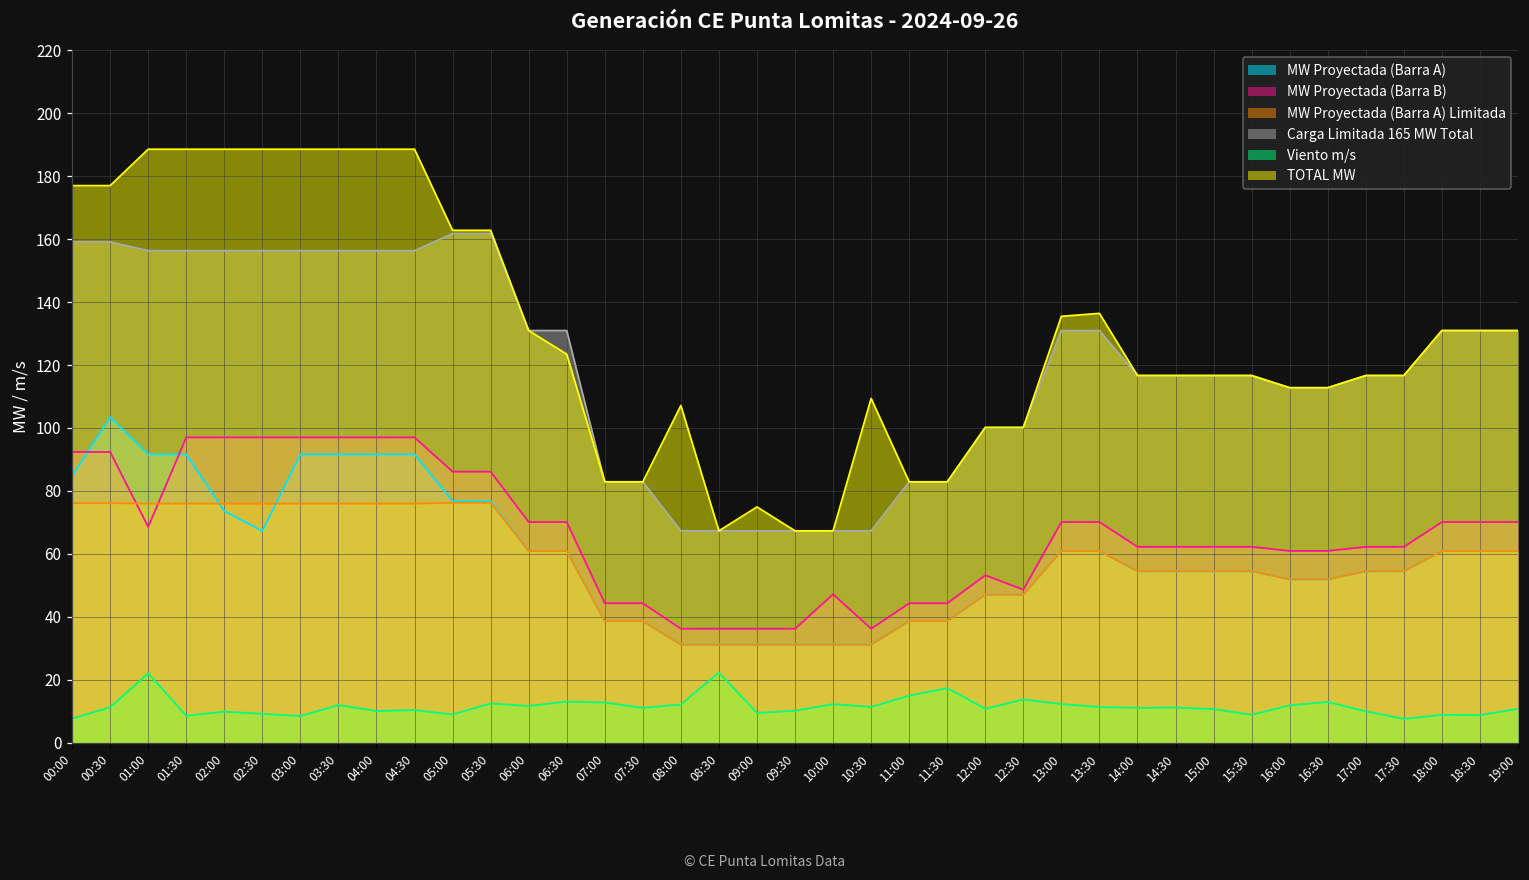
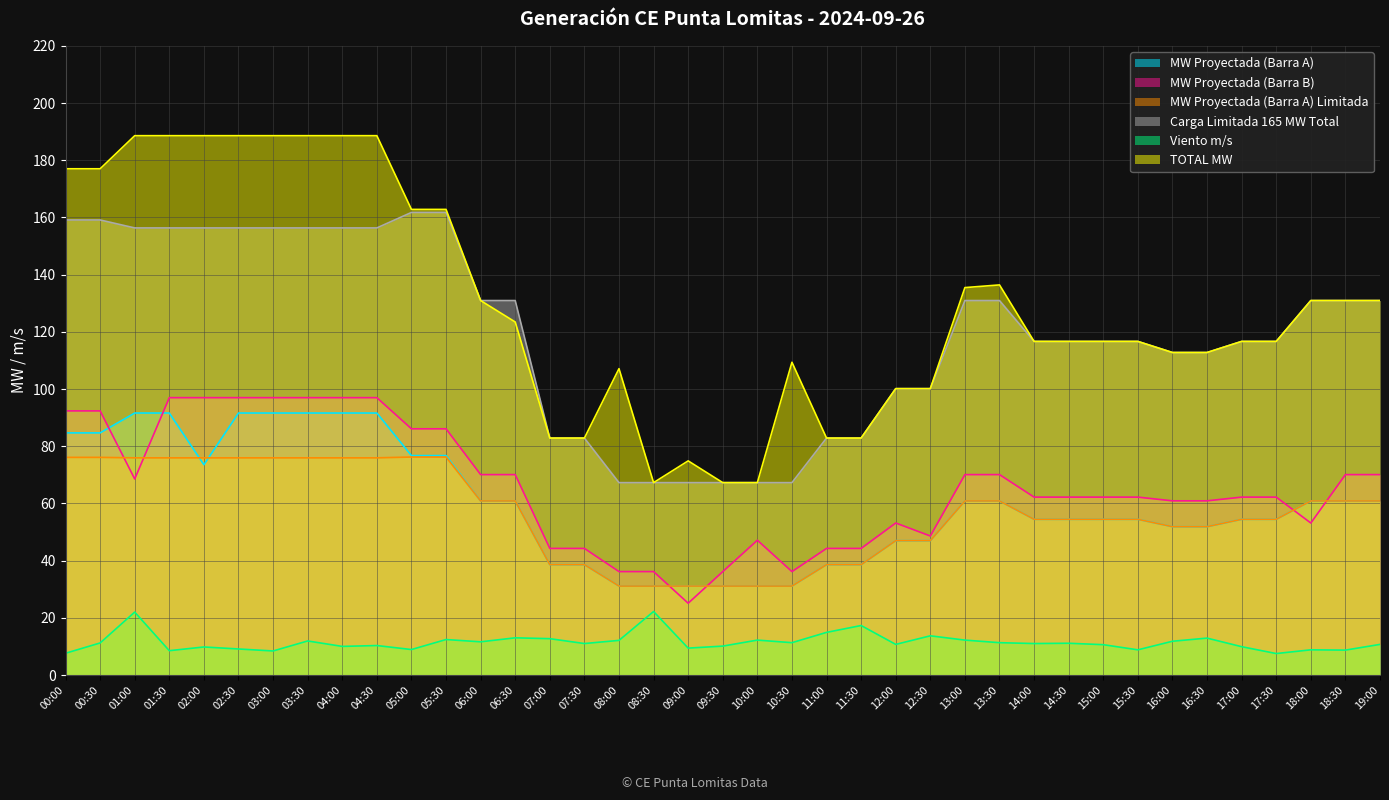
  {
    "MW Proyectada (Barra A)": {
      "00:00": 85,
-     "00:30": 103,
+     "00:30": 85,
      "01:00": 92,
      "01:30": 92,
      "02:00": 74,
-     "02:30": 67,
+     "02:30": 92,
      "03:00": 92,
      "03:30": 92,
      "04:00": 92,
      "04:30": 92
    },
    "MW Proyectada (Barra B)": {
      "00:00": 92,
      "00:30": 92,
      "01:00": 69,
      "01:30": 97,
      "02:00": 97,
      "02:30": 97,
      "03:00": 97,
      "03:30": 97,
      "04:00": 97,
      "04:30": 97,
      "05:00": 86,
      "05:30": 86,
      "06:00": 70,
      "06:30": 70,
      "07:00": 44,
      "07:30": 44,
      "08:00": 36,
      "08:30": 36,
-     "09:00": 36,
+     "09:00": 25,
      "09:30": 36,
      "10:00": 47,
      "10:30": 36,
      "11:00": 44,
      "11:30": 44,
      "12:00": 53,
      "12:30": 49,
      "13:00": 70,
      "13:30": 70,
      "14:00": 62,
      "14:30": 62,
      "15:00": 62,
      "15:30": 62,
      "16:00": 61,
      "16:30": 61,
      "17:00": 62,
      "17:30": 62,
-     "18:00": 70,
+     "18:00": 53,
      "18:30": 70,
      "19:00": 70
    },
    "MW Proyectada (Barra A) Limitada": {
      "00:00": 76,
      "00:30": 76,
      "01:00": 76,
      "01:30": 76,
      "02:00": 76,
      "02:30": 76,
      "03:00": 76,
      "03:30": 76,
      "04:00": 76,
      "04:30": 76
    },
    "Carga Limitada 165 MW Total": {
      "00:00": 159,
      "00:30": 159,
      "01:00": 156,
      "01:30": 156,
      "02:00": 156,
      "02:30": 156,
      "03:00": 156,
      "03:30": 156,
      "04:00": 156,
      "04:30": 156,
      "05:00": 162,
      "05:30": 162,
      "06:30": 131,
      "08:00": 67,
      "09:00": 67,
      "10:30": 67,
      "13:00": 131,
      "13:30": 131
    },
    "Viento m/s": {
      "00:00": 8,
      "00:30": 11,
      "01:00": 22,
      "01:30": 9,
      "02:00": 10,
      "02:30": 9,
      "03:00": 8,
      "03:30": 12,
      "04:00": 10,
      "04:30": 10,
      "05:00": 9,
      "05:30": 12,
      "06:00": 12,
      "06:30": 13,
      "07:00": 13,
      "07:30": 11,
      "08:00": 12,
      "08:30": 22,
      "09:00": 9,
      "09:30": 10,
      "10:00": 12,
      "10:30": 11,
      "11:00": 15,
      "11:30": 17,
      "12:00": 11,
      "12:30": 14,
      "13:00": 12,
      "13:30": 11,
      "14:00": 11,
      "14:30": 11,
      "15:00": 11,
      "15:30": 9,
      "16:00": 12,
      "16:30": 13,
      "17:00": 10,
      "17:30": 8,
      "18:00": 9,
      "18:30": 9,
      "19:00": 11
    },
    "TOTAL MW": {
      "00:00": 177,
      "00:30": 177,
      "01:00": 189,
      "01:30": 189,
      "02:00": 189,
      "02:30": 189,
      "03:00": 189,
      "03:30": 189,
      "04:00": 189,
      "04:30": 189,
      "05:00": 163,
      "05:30": 163,
      "06:30": 123,
      "08:00": 107,
      "09:00": 75,
      "10:30": 109,
      "13:00": 135,
      "13:30": 136
    }
  }
